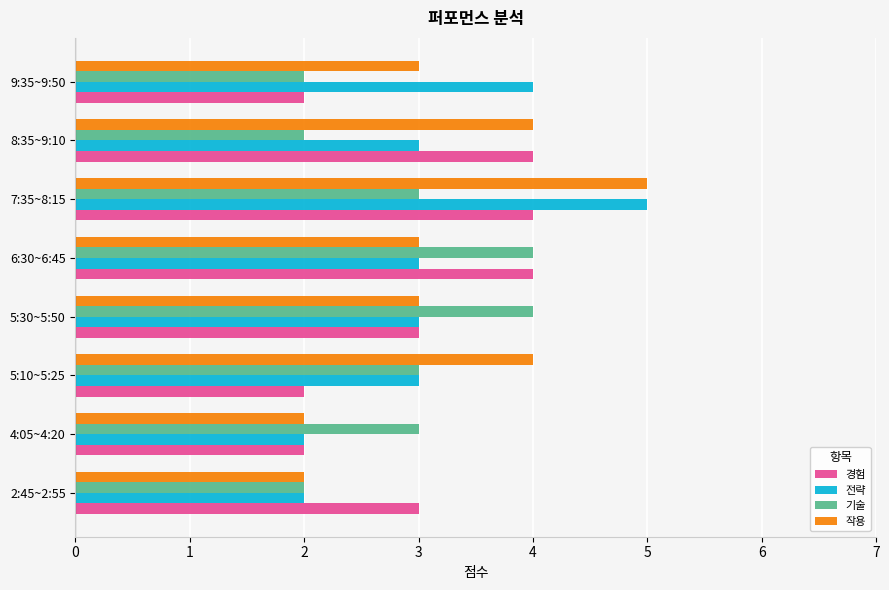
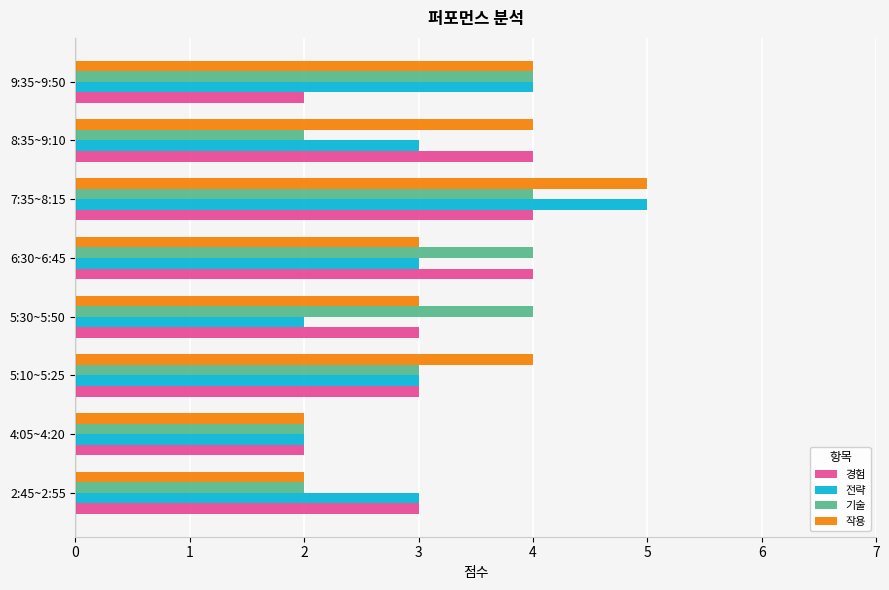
  {
    "경험": {
      "9:35~9:50": 2,
      "8:35~9:10": 4,
      "7:35~8:15": 4,
      "6:30~6:45": 4,
      "5:30~5:50": 3,
-     "5:10~5:25": 2,
+     "5:10~5:25": 3,
      "4:05~4:20": 2,
      "2:45~2:55": 3
    },
    "전략": {
      "9:35~9:50": 4,
      "8:35~9:10": 3,
      "7:35~8:15": 5,
      "6:30~6:45": 3,
-     "5:30~5:50": 3,
+     "5:30~5:50": 2,
      "5:10~5:25": 3,
      "4:05~4:20": 2,
-     "2:45~2:55": 2
+     "2:45~2:55": 3
    },
    "기술": {
-     "9:35~9:50": 2,
+     "9:35~9:50": 4,
      "8:35~9:10": 2,
-     "7:35~8:15": 3,
+     "7:35~8:15": 4,
      "6:30~6:45": 4,
      "5:30~5:50": 4,
      "5:10~5:25": 3,
-     "4:05~4:20": 3,
+     "4:05~4:20": 2,
      "2:45~2:55": 2
    },
    "작용": {
-     "9:35~9:50": 3,
+     "9:35~9:50": 4,
      "8:35~9:10": 4,
      "7:35~8:15": 5,
      "6:30~6:45": 3,
      "5:30~5:50": 3,
      "5:10~5:25": 4,
      "4:05~4:20": 2,
      "2:45~2:55": 2
    }
  }
